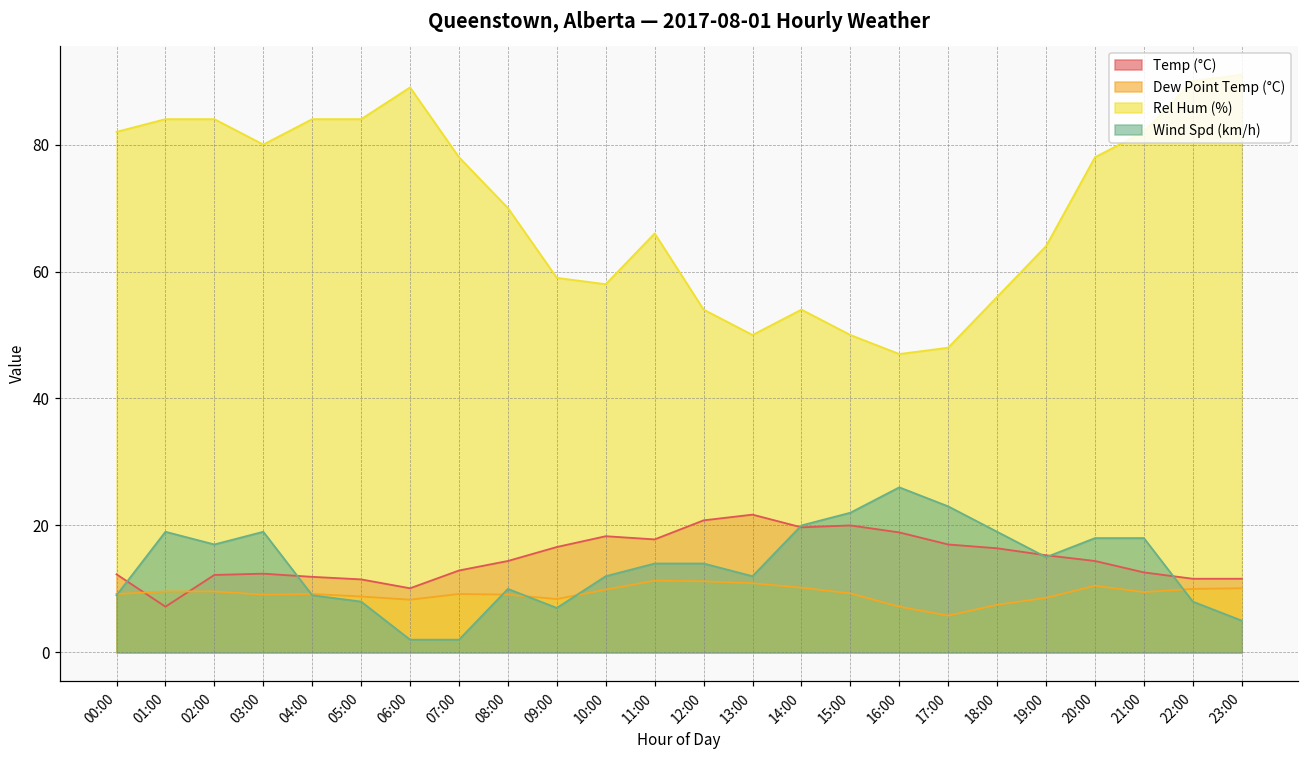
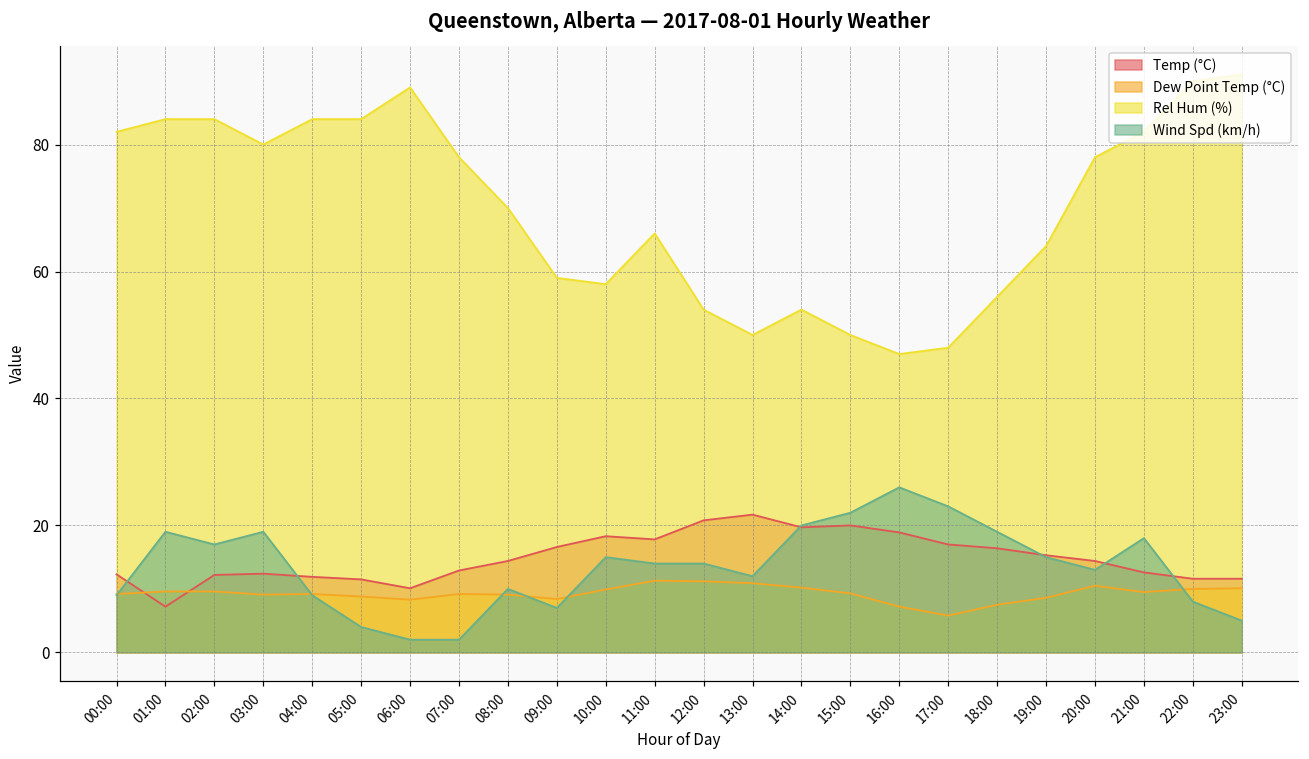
  {
    "Temp (°C)": {
      "00:00": 12,
      "01:00": 7,
      "02:00": 12,
      "03:00": 12,
      "04:00": 12,
      "05:00": 12,
      "06:00": 10,
      "07:00": 13,
      "08:00": 14,
      "09:00": 17,
      "10:00": 18,
      "11:00": 18,
      "12:00": 21,
      "13:00": 22,
      "15:00": 20,
      "16:00": 19,
      "17:00": 17,
      "18:00": 16,
      "20:00": 14,
      "21:00": 13,
      "22:00": 12,
      "23:00": 12
    },
    "Wind Spd (km/h)": {
      "01:00": 19,
      "02:00": 17,
      "03:00": 19,
-     "05:00": 8,
+     "05:00": 4,
      "06:00": 2,
      "07:00": 2,
      "08:00": 10,
      "09:00": 7,
-     "10:00": 12,
+     "10:00": 15,
      "11:00": 14,
      "12:00": 14,
      "13:00": 12,
      "15:00": 22,
      "16:00": 26,
      "17:00": 23,
      "18:00": 19,
-     "20:00": 18,
+     "20:00": 13,
      "21:00": 18,
      "22:00": 8,
      "23:00": 5
    }
  }
